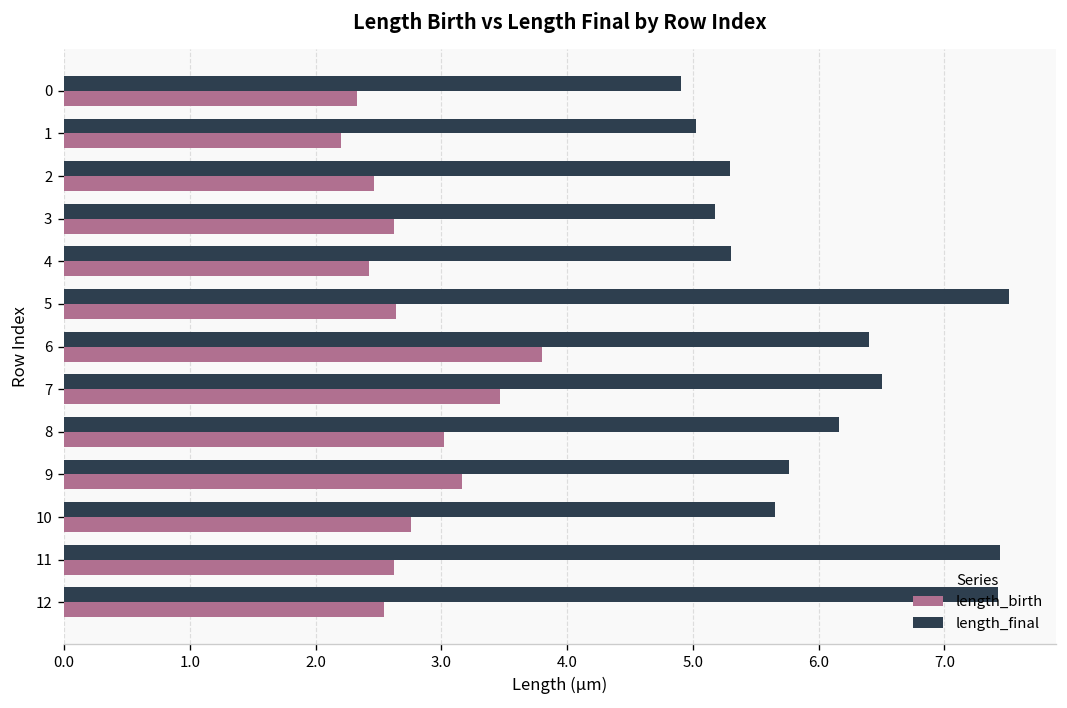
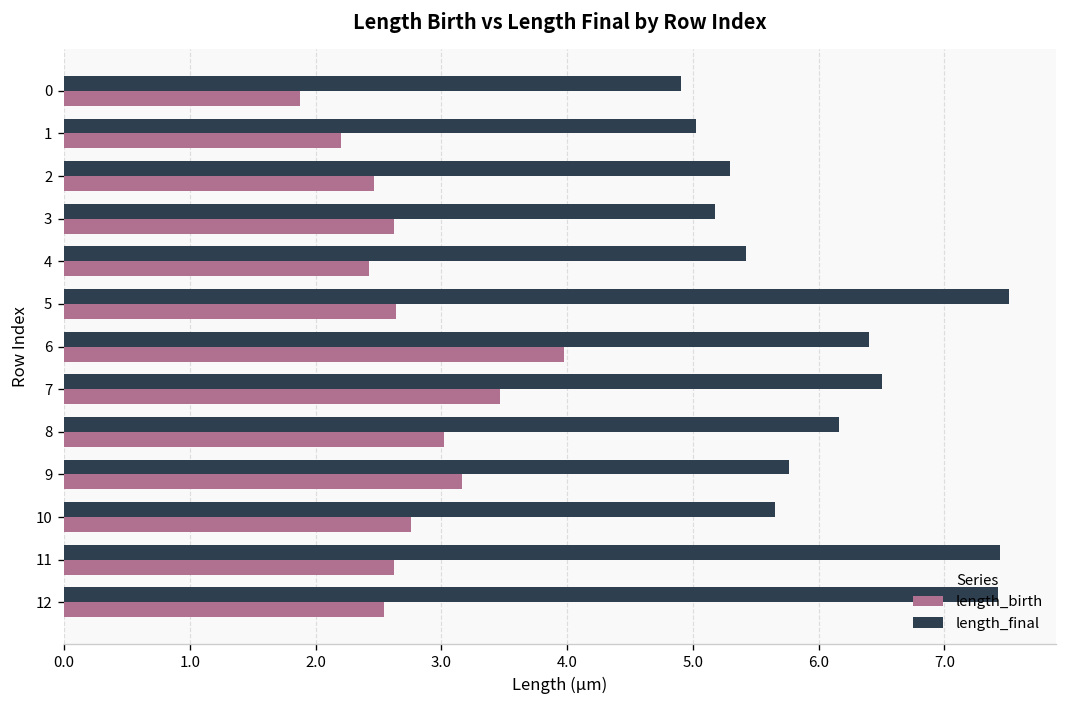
  {
    "length_birth": {
-     "0": 2.33,
+     "0": 1.88,
      "1": 2.20,
      "2": 2.47,
      "3": 2.62,
      "4": 2.43,
      "5": 2.64,
-     "6": 3.80,
+     "6": 3.97,
      "7": 3.47,
      "8": 3.02,
      "9": 3.16,
      "10": 2.76,
      "11": 2.62,
      "12": 2.54
    },
    "length_final": {
      "0": 4.90,
      "1": 5.03,
      "2": 5.30,
      "3": 5.17,
-     "4": 5.30,
+     "4": 5.42,
      "5": 7.51,
      "6": 6.40,
      "7": 6.50,
      "8": 6.16,
      "9": 5.77,
      "10": 5.65,
      "11": 7.44,
      "12": 7.43
    }
  }
